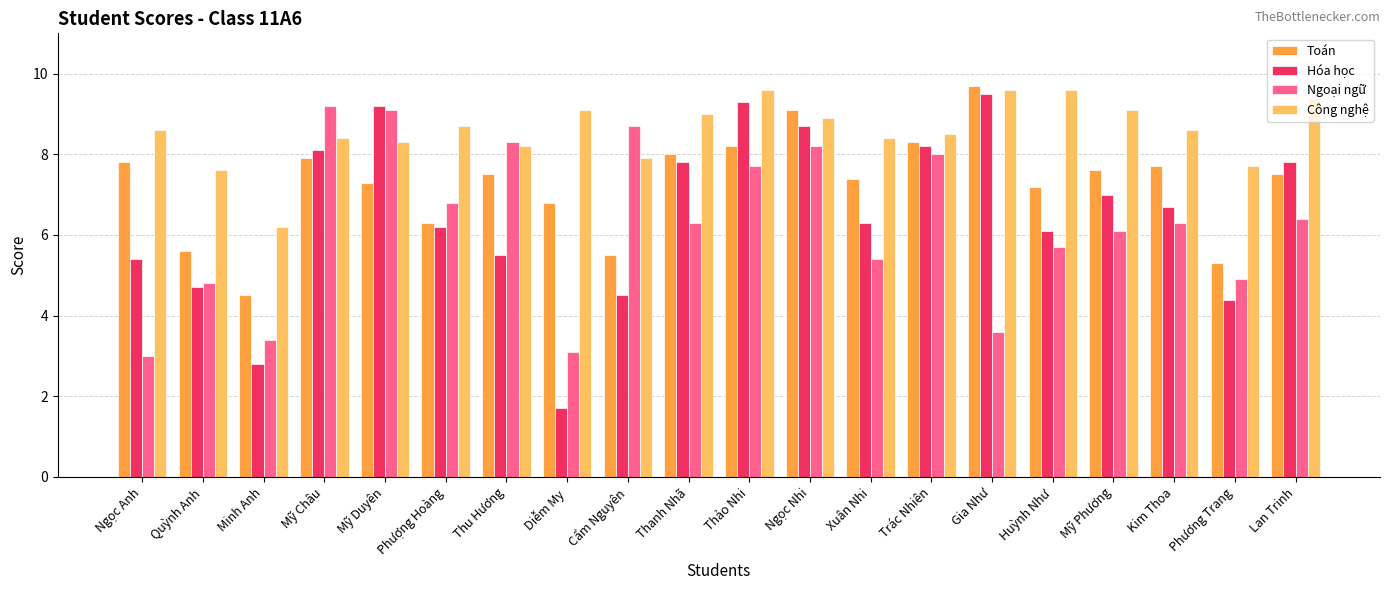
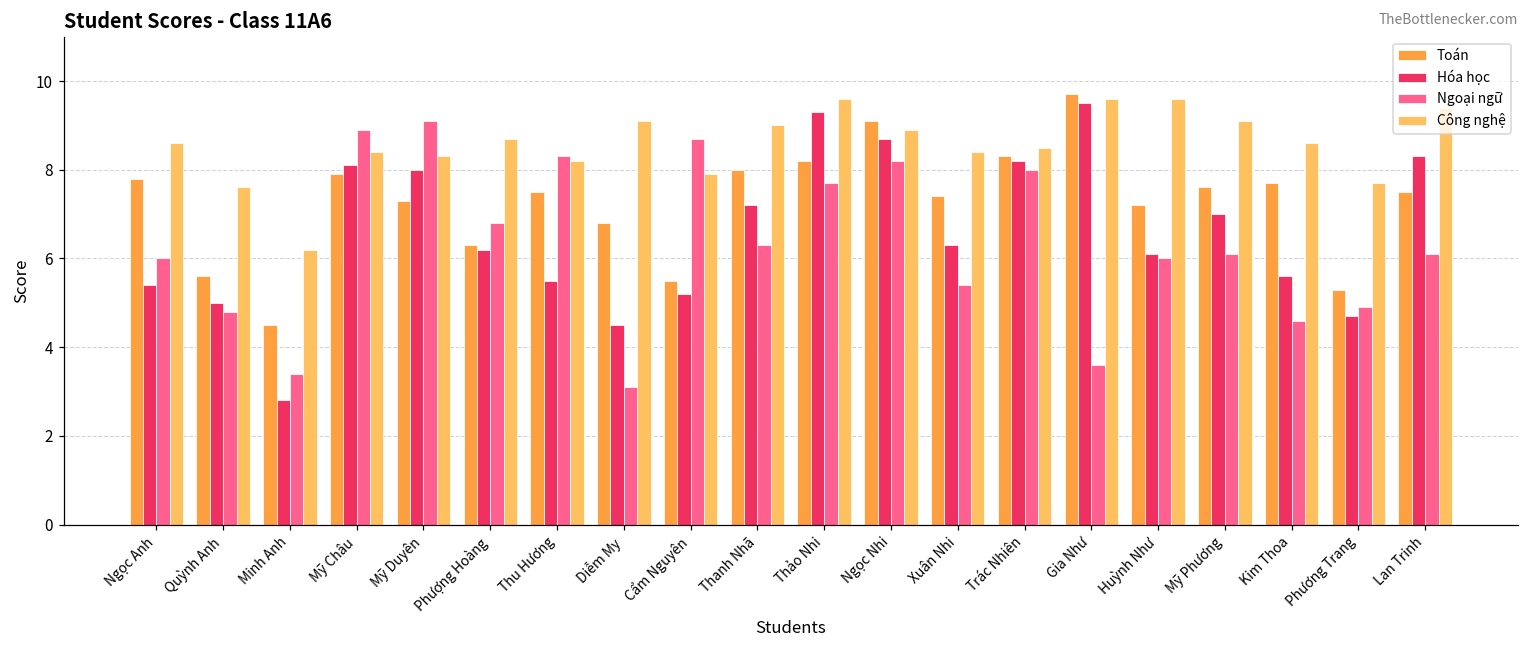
  {
    "Hóa học": {
      "Ngọc Anh": 5.4,
-     "Quỳnh Anh": 4.7,
+     "Quỳnh Anh": 5.0,
      "Minh Anh": 2.8,
      "Mỹ Châu": 8.1,
-     "Mỹ Duyên": 9.2,
+     "Mỹ Duyên": 8.0,
      "Phượng Hoàng": 6.2,
      "Thu Hương": 5.5,
-     "Diễm My": 1.7,
-     "Cẩm Nguyên": 4.5,
-     "Thanh Nhã": 7.8,
+     "Diễm My": 4.5,
+     "Cẩm Nguyên": 5.2,
+     "Thanh Nhã": 7.2,
      "Thảo Nhi": 9.3,
      "Ngọc Nhi": 8.7,
      "Xuân Nhi": 6.3,
      "Trác Nhiên": 8.2,
      "Gia Như": 9.5,
      "Huỳnh Như": 6.1,
      "Mỹ Phương": 7.0,
-     "Kim Thoa": 6.7,
-     "Phương Trang": 4.4,
-     "Lan Trinh": 7.8
+     "Kim Thoa": 5.6,
+     "Phương Trang": 4.7,
+     "Lan Trinh": 8.3
    },
    "Ngoại ngữ": {
-     "Ngọc Anh": 3,
+     "Ngọc Anh": 6,
      "Quỳnh Anh": 4.8,
      "Minh Anh": 3.4,
-     "Mỹ Châu": 9.2,
+     "Mỹ Châu": 8.9,
      "Mỹ Duyên": 9.1,
      "Phượng Hoàng": 6.8,
      "Thu Hương": 8.3,
      "Diễm My": 3.1,
      "Cẩm Nguyên": 8.7,
      "Thanh Nhã": 6.3,
      "Thảo Nhi": 7.7,
      "Ngọc Nhi": 8.2,
      "Xuân Nhi": 5.4,
      "Trác Nhiên": 8.0,
      "Gia Như": 3.6,
-     "Huỳnh Như": 5.7,
+     "Huỳnh Như": 6.0,
      "Mỹ Phương": 6.1,
-     "Kim Thoa": 6.3,
+     "Kim Thoa": 4.6,
      "Phương Trang": 4.9,
-     "Lan Trinh": 6.4
+     "Lan Trinh": 6.1
    }
  }
